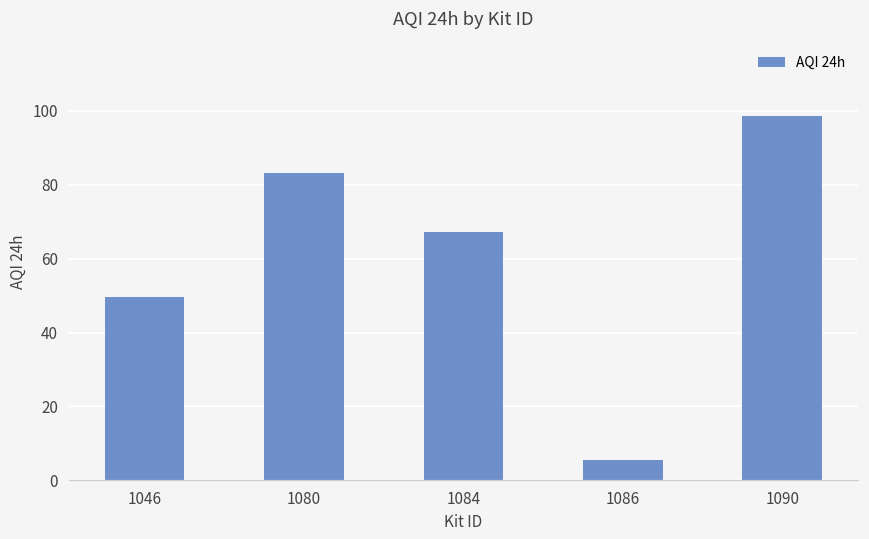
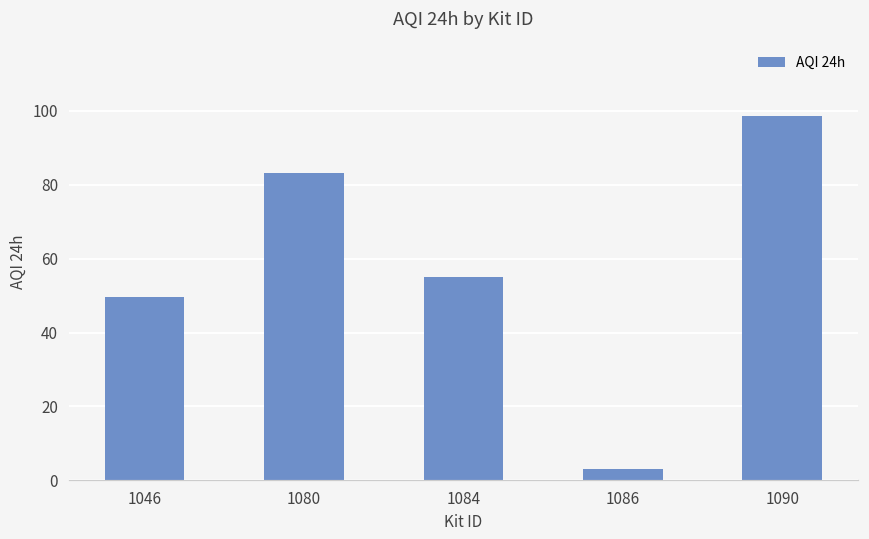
  {
    "1046": 50,
    "1080": 83,
-   "1084": 67,
-   "1086": 6,
+   "1084": 55,
+   "1086": 3,
    "1090": 99
  }
